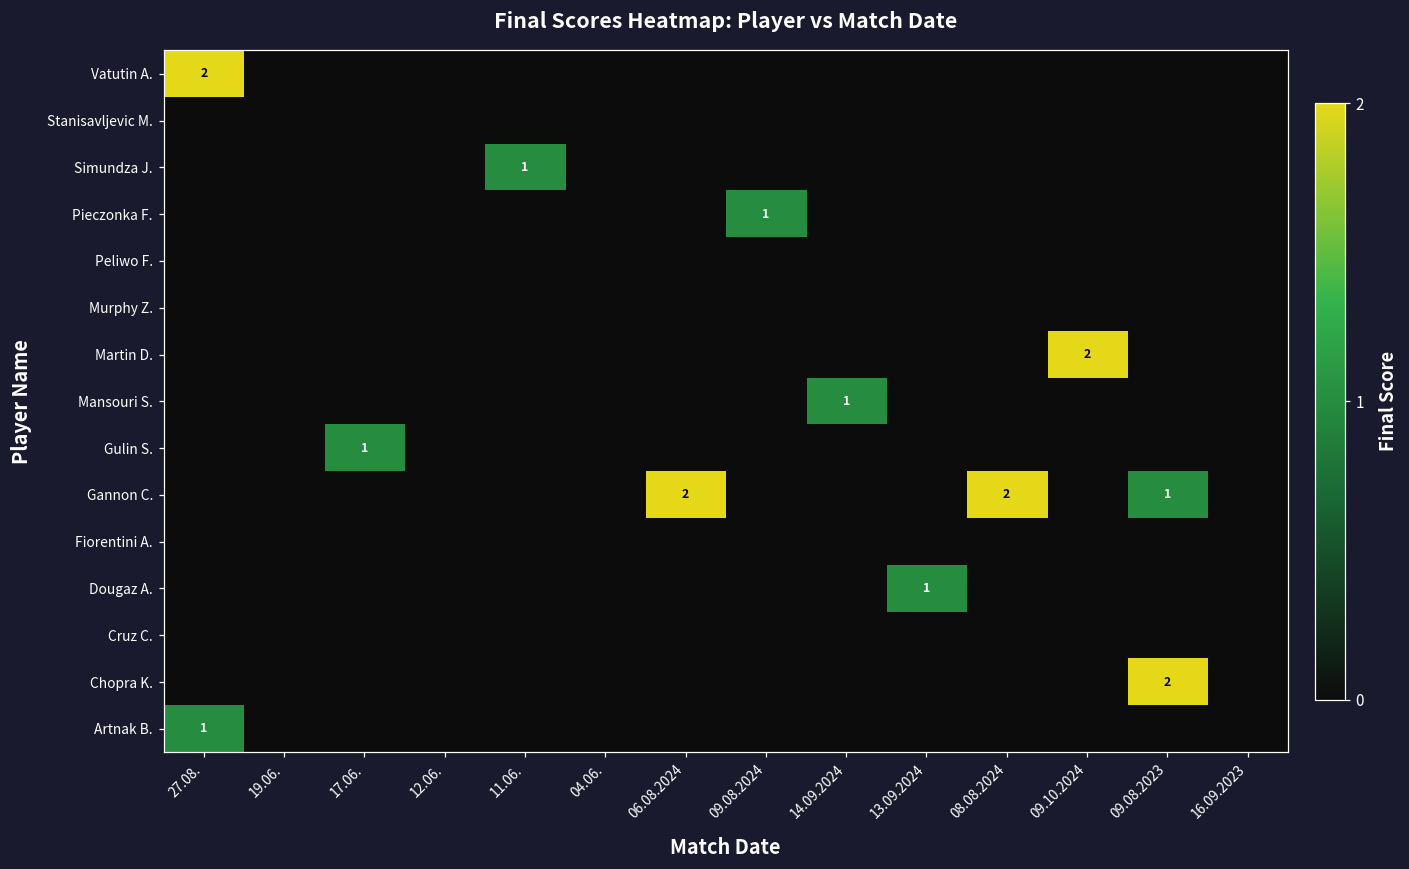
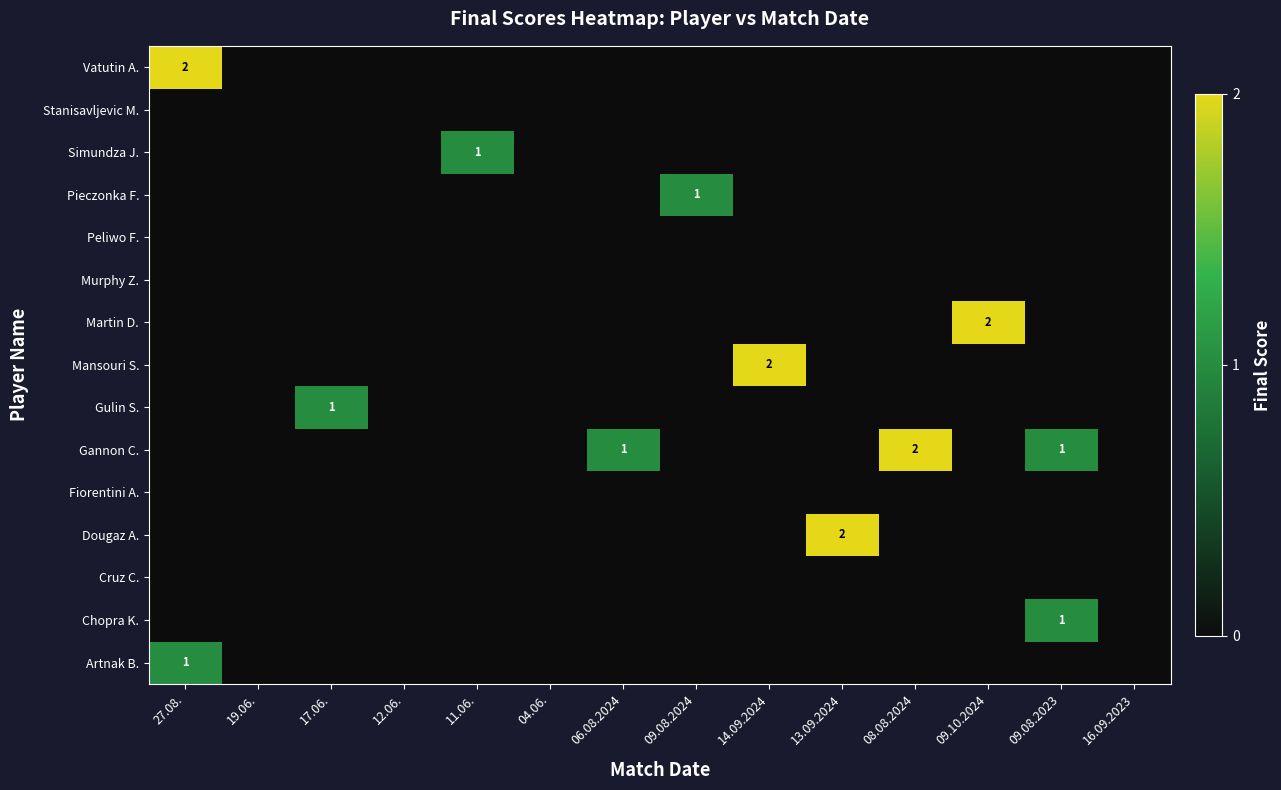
  {
    "Vatutin A.": {
      "27.08.": 2
    },
    "Simundza J.": {
      "11.06.": 1
    },
    "Pieczonka F.": {
      "09.08.2024": 1
    },
    "Martin D.": {
      "09.10.2024": 2
    },
    "Mansouri S.": {
-     "14.09.2024": 1
+     "14.09.2024": 2
    },
    "Gulin S.": {
      "17.06.": 1
    },
    "Gannon C.": {
-     "06.08.2024": 2,
+     "06.08.2024": 1,
      "08.08.2024": 2,
      "09.08.2023": 1
    },
    "Dougaz A.": {
-     "13.09.2024": 1
+     "13.09.2024": 2
    },
    "Chopra K.": {
-     "09.08.2023": 2
+     "09.08.2023": 1
    },
    "Artnak B.": {
      "27.08.": 1
    }
  }
